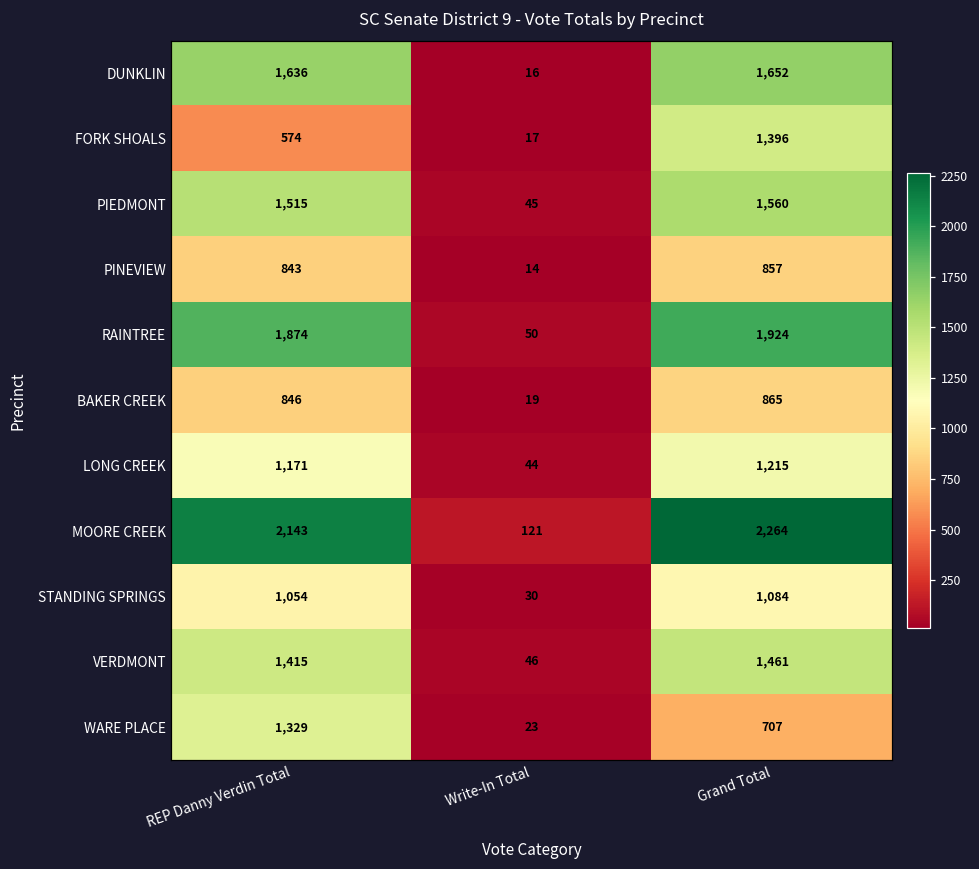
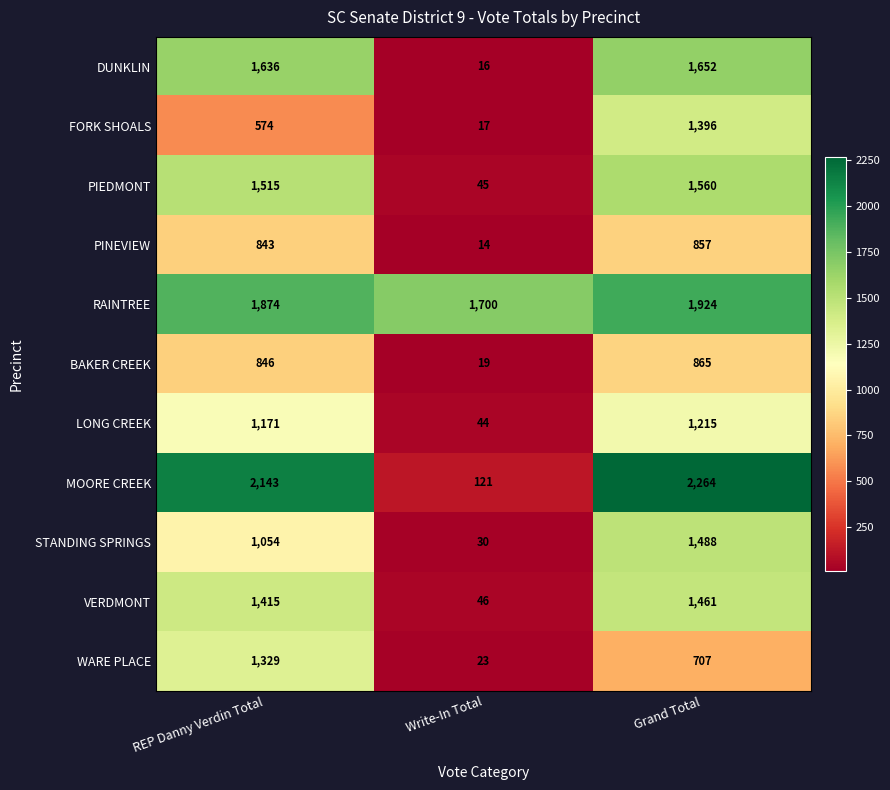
  {
    "DUNKLIN": {
      "REP Danny Verdin Total": "1,636",
      "Write-In Total": "16",
      "Grand Total": "1,652"
    },
    "FORK SHOALS": {
      "REP Danny Verdin Total": "574",
      "Write-In Total": "17",
      "Grand Total": "1,396"
    },
    "PIEDMONT": {
      "REP Danny Verdin Total": "1,515",
      "Write-In Total": "45",
      "Grand Total": "1,560"
    },
    "PINEVIEW": {
      "REP Danny Verdin Total": "843",
      "Write-In Total": "14",
      "Grand Total": "857"
    },
    "RAINTREE": {
      "REP Danny Verdin Total": "1,874",
-     "Write-In Total": "50",
+     "Write-In Total": "1,700",
      "Grand Total": "1,924"
    },
    "BAKER CREEK": {
      "REP Danny Verdin Total": "846",
      "Write-In Total": "19",
      "Grand Total": "865"
    },
    "LONG CREEK": {
      "REP Danny Verdin Total": "1,171",
      "Write-In Total": "44",
      "Grand Total": "1,215"
    },
    "MOORE CREEK": {
      "REP Danny Verdin Total": "2,143",
      "Write-In Total": "121",
      "Grand Total": "2,264"
    },
    "STANDING SPRINGS": {
      "REP Danny Verdin Total": "1,054",
      "Write-In Total": "30",
-     "Grand Total": "1,084"
+     "Grand Total": "1,488"
    },
    "VERDMONT": {
      "REP Danny Verdin Total": "1,415",
      "Write-In Total": "46",
      "Grand Total": "1,461"
    },
    "WARE PLACE": {
      "REP Danny Verdin Total": "1,329",
      "Write-In Total": "23",
      "Grand Total": "707"
    }
  }
